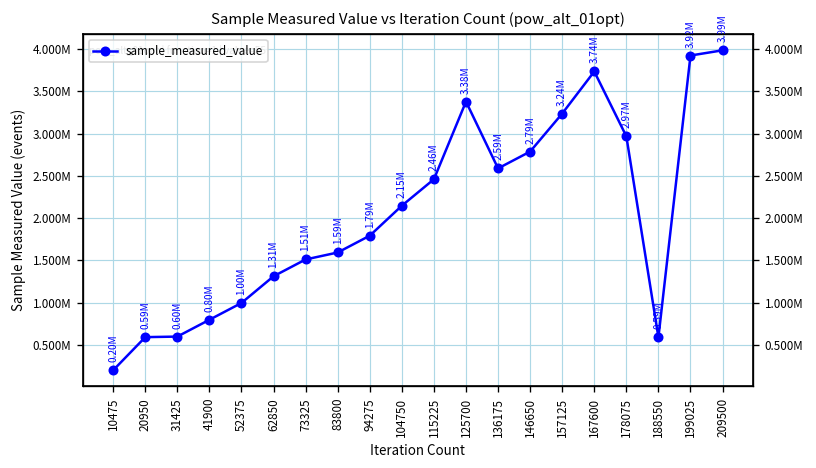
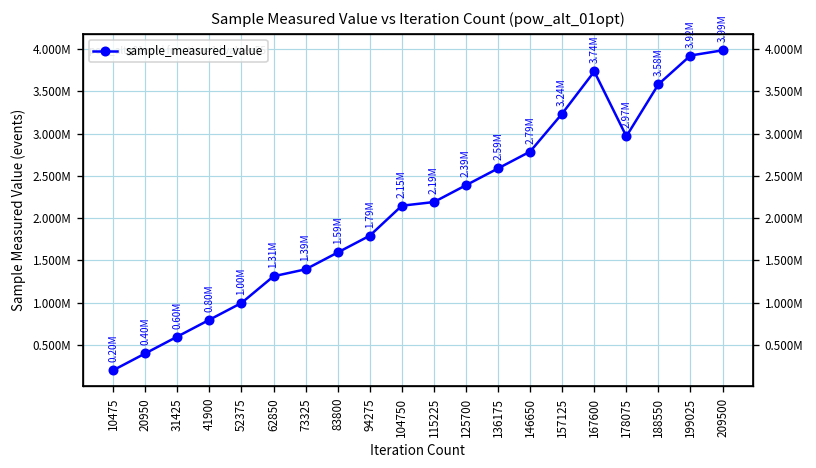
  {
    "10475": "0.20M",
-   "20950": "0.59M",
+   "20950": "0.40M",
    "31425": "0.60M",
    "41900": "0.80M",
    "52375": "1.00M",
    "62850": "1.31M",
-   "73325": "1.51M",
+   "73325": "1.39M",
    "83800": "1.59M",
    "94275": "1.79M",
    "104750": "2.15M",
-   "115225": "2.46M",
-   "125700": "3.38M",
+   "115225": "2.19M",
+   "125700": "2.39M",
    "136175": "2.59M",
    "146650": "2.79M",
    "157125": "3.24M",
    "167600": "3.74M",
    "178075": "2.97M",
-   "188550": "0.59M",
+   "188550": "3.58M",
    "199025": "3.92M",
    "209500": "3.99M"
  }
